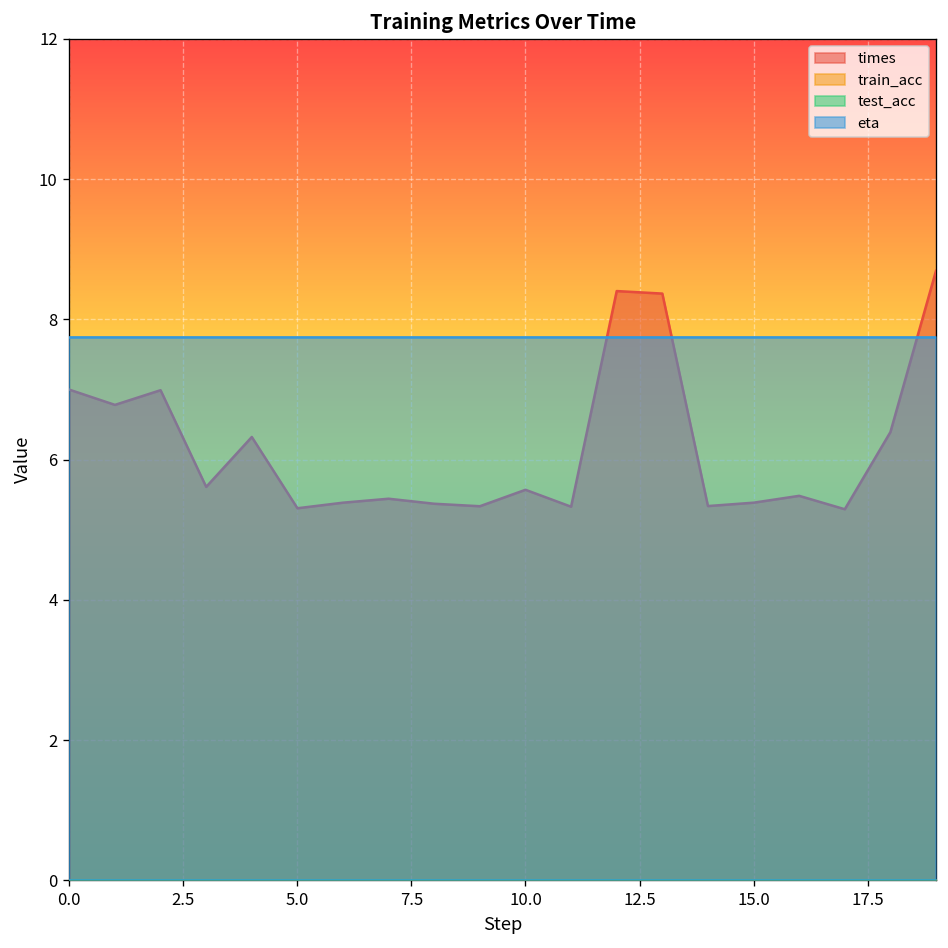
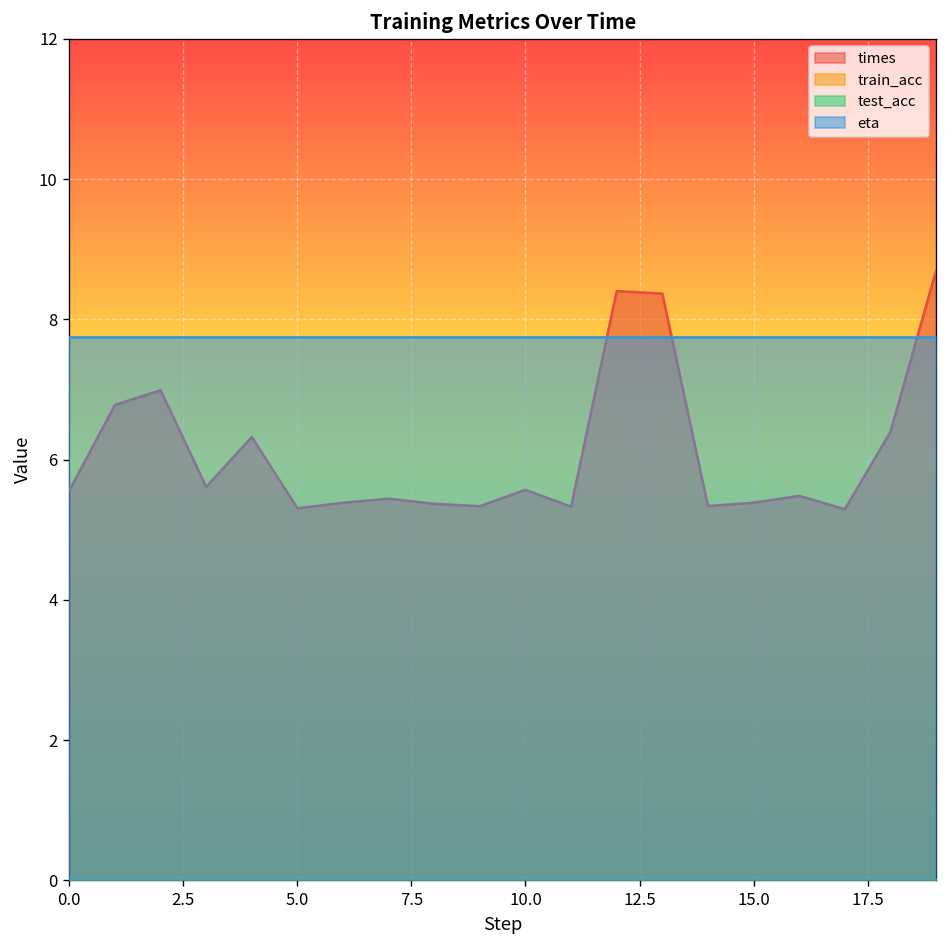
  {
    "times": {
-     "0.0": 7.0,
+     "0.0": 5.6,
      "5.0": 5.3,
      "10.0": 5.6,
      "15.0": 5.4
    },
    "test_acc": {
      "0.0": 0.0,
      "5.0": 0.0,
      "10.0": 0.0,
      "15.0": 0.0
    },
    "eta": {
      "0.0": 7.7,
      "5.0": 7.7,
      "10.0": 7.7,
      "15.0": 7.7
    }
  }
